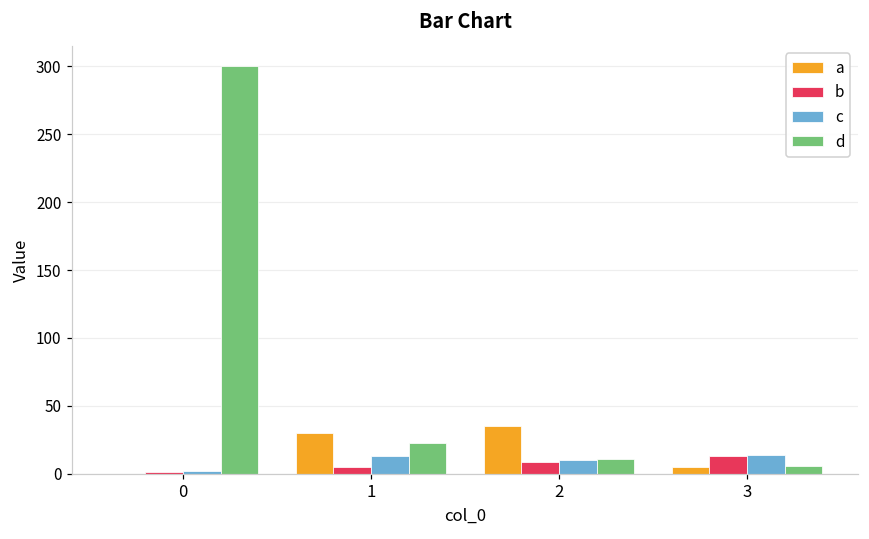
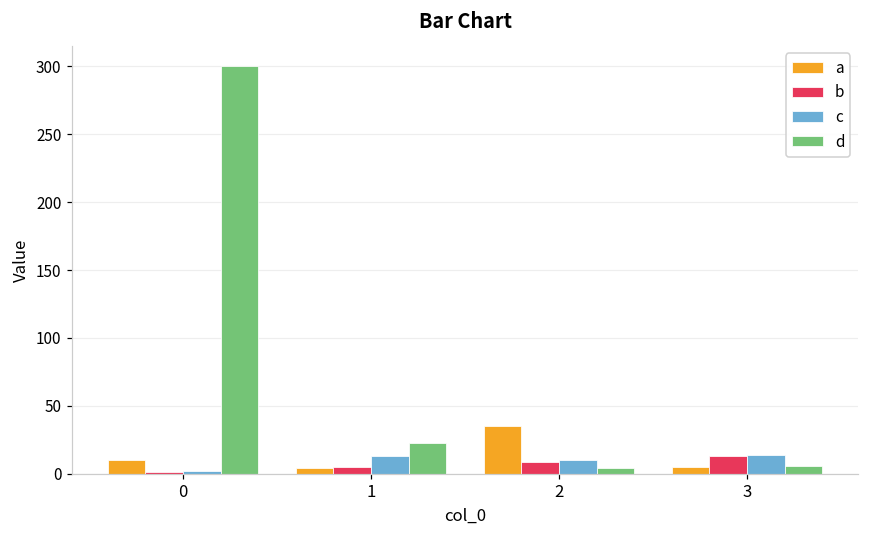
  {
    "a": {
-     "0": 0,
-     "1": 30,
+     "0": 10,
+     "1": 4,
      "2": 35,
      "3": 5
    },
    "b": {
      "1": 5,
      "2": 9,
      "3": 13
    },
    "c": {
      "1": 13,
      "2": 10,
      "3": 14
    },
    "d": {
      "0": 300,
      "1": 23,
-     "2": 11,
+     "2": 4,
      "3": 6
    }
  }
